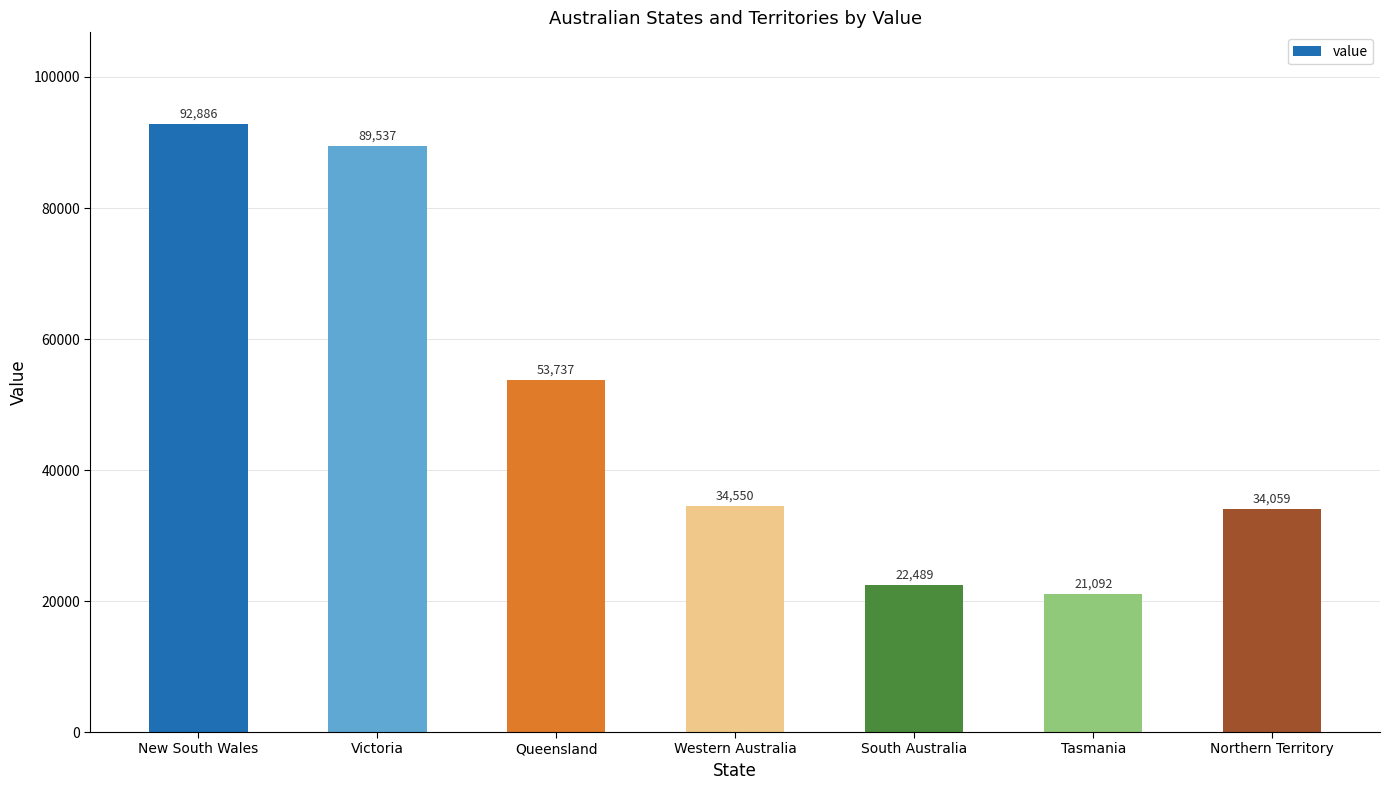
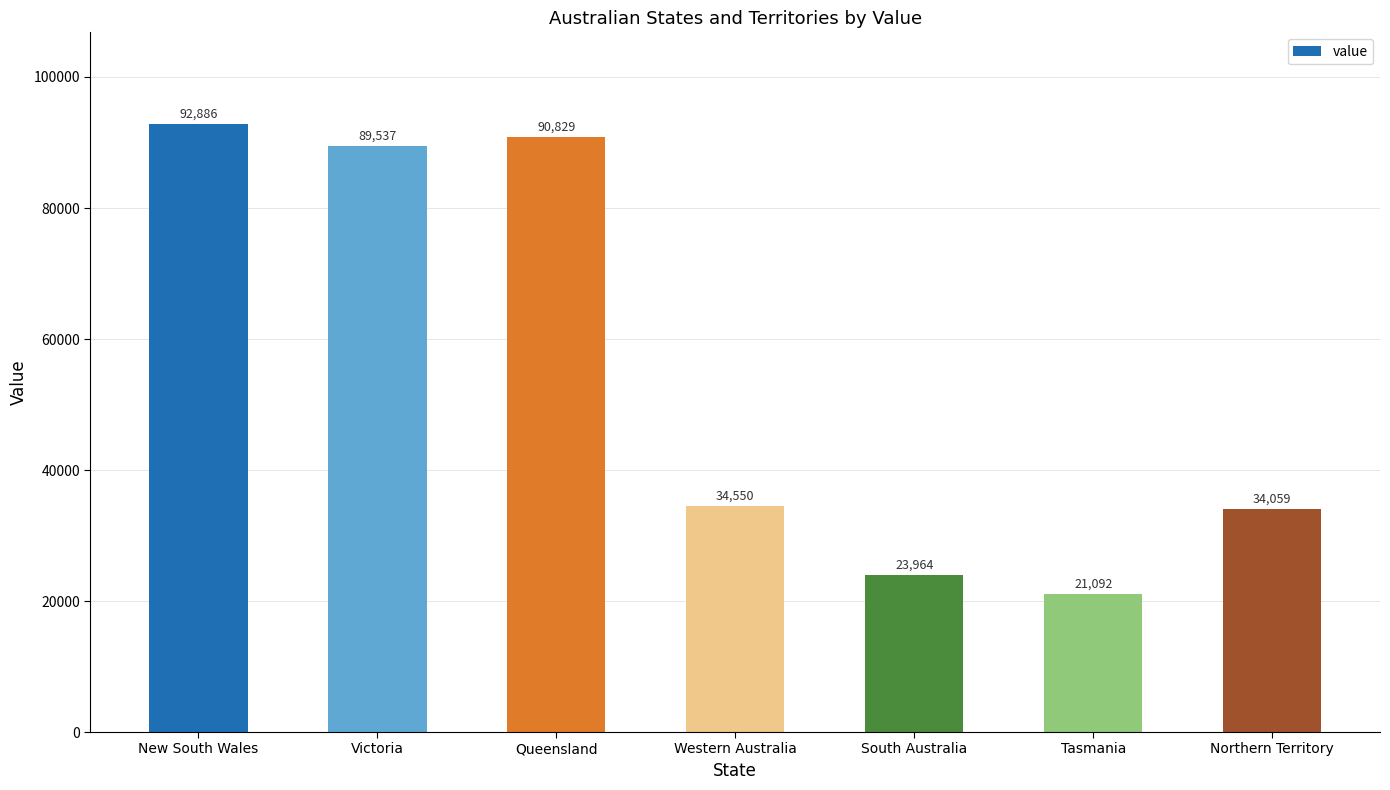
  {
    "New South Wales": "92,886",
    "Victoria": "89,537",
-   "Queensland": "53,737",
+   "Queensland": "90,829",
    "Western Australia": "34,550",
-   "South Australia": "22,489",
+   "South Australia": "23,964",
    "Tasmania": "21,092",
    "Northern Territory": "34,059"
  }
